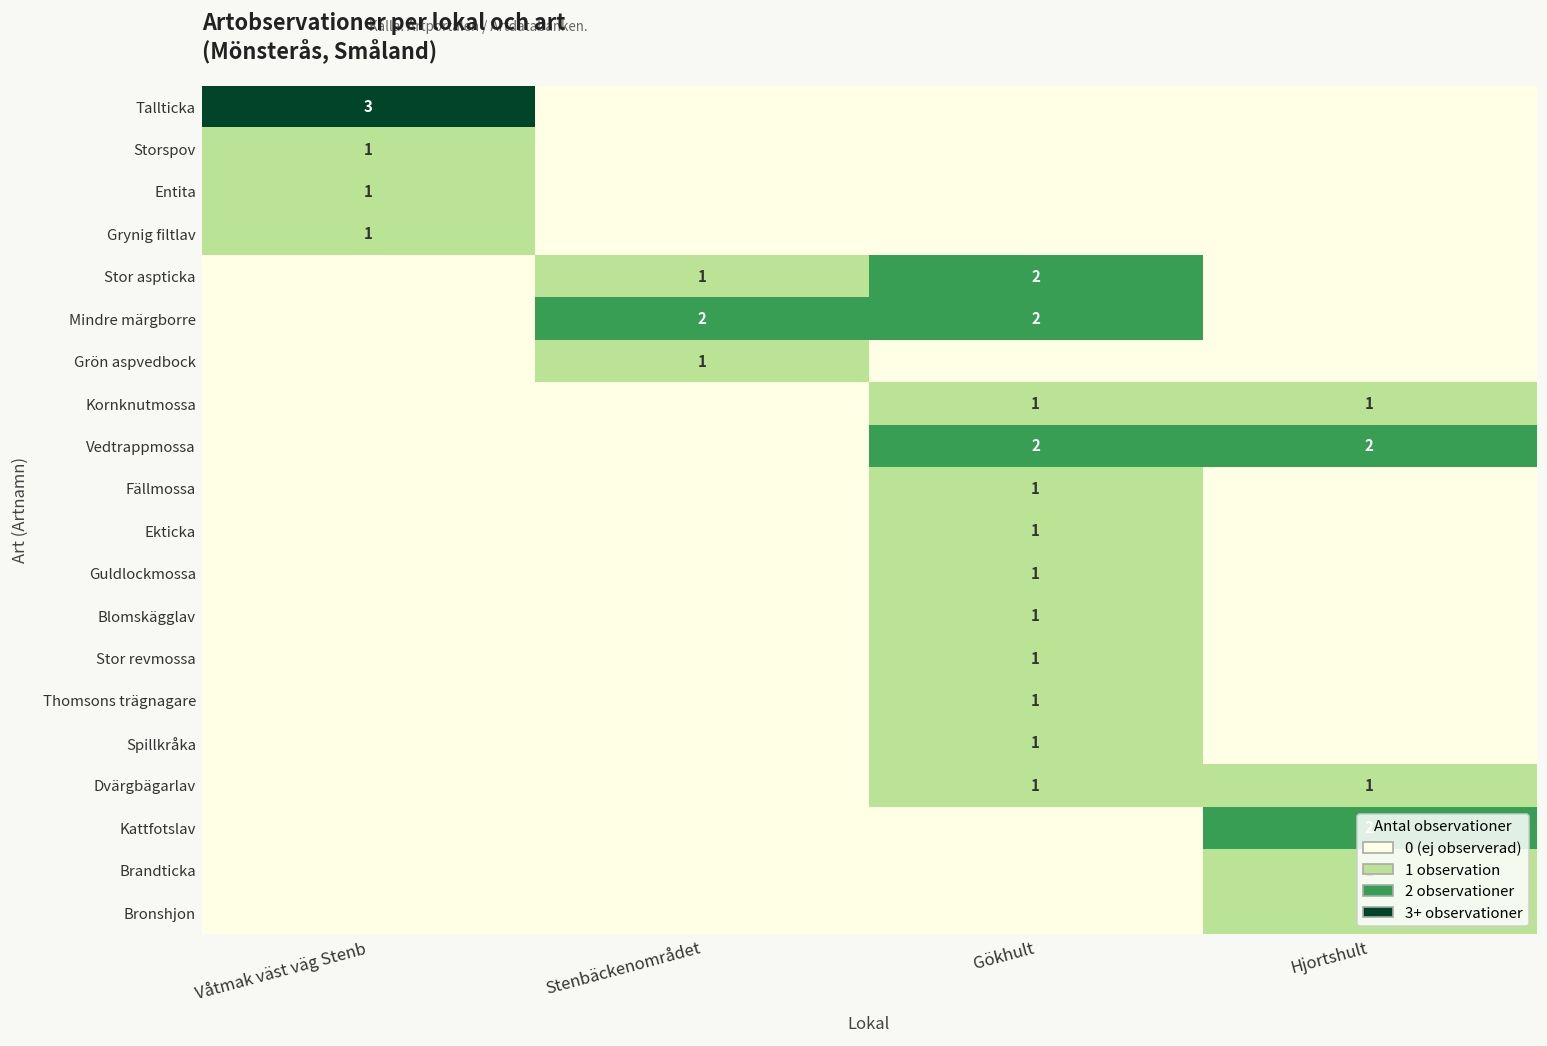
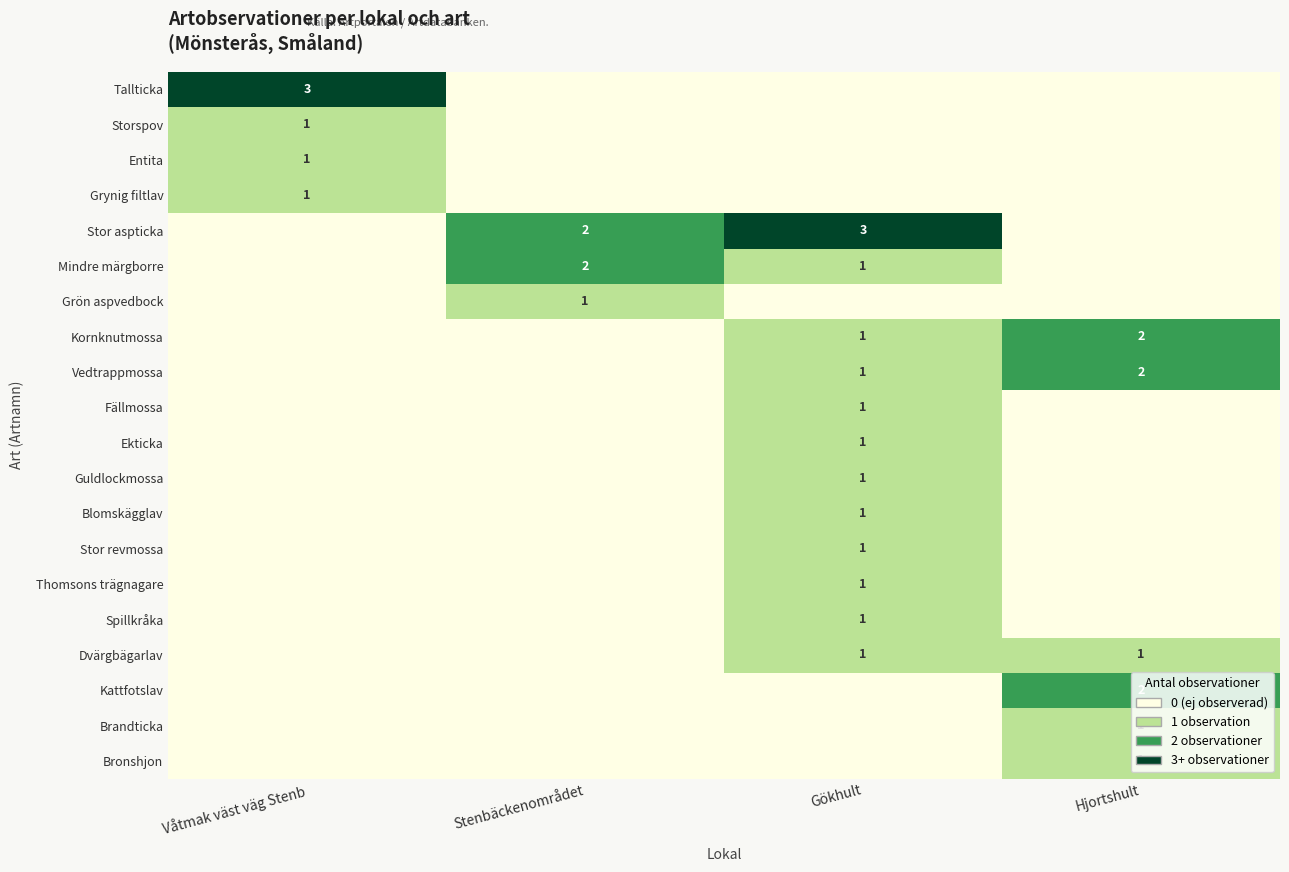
  {
    "Tallticka": {
      "Våtmak väst väg Stenb": 3
    },
    "Storspov": {
      "Våtmak väst väg Stenb": 1
    },
    "Entita": {
      "Våtmak väst väg Stenb": 1
    },
    "Grynig filtlav": {
      "Våtmak väst väg Stenb": 1
    },
    "Stor aspticka": {
-     "Stenbäckenområdet": 1,
-     "Gökhult": 2
+     "Stenbäckenområdet": 2,
+     "Gökhult": 3
    },
    "Mindre märgborre": {
      "Stenbäckenområdet": 2,
-     "Gökhult": 2
+     "Gökhult": 1
    },
    "Grön aspvedbock": {
      "Stenbäckenområdet": 1
    },
    "Kornknutmossa": {
      "Gökhult": 1,
-     "Hjortshult": 1
+     "Hjortshult": 2
    },
    "Vedtrappmossa": {
-     "Gökhult": 2,
+     "Gökhult": 1,
      "Hjortshult": 2
    },
    "Fällmossa": {
      "Gökhult": 1
    },
    "Ekticka": {
      "Gökhult": 1
    },
    "Guldlockmossa": {
      "Gökhult": 1
    },
    "Blomskägglav": {
      "Gökhult": 1
    },
    "Stor revmossa": {
      "Gökhult": 1
    },
    "Thomsons trägnagare": {
      "Gökhult": 1
    },
    "Spillkråka": {
      "Gökhult": 1
    },
    "Dvärgbägarlav": {
      "Gökhult": 1,
      "Hjortshult": 1
    }
  }
